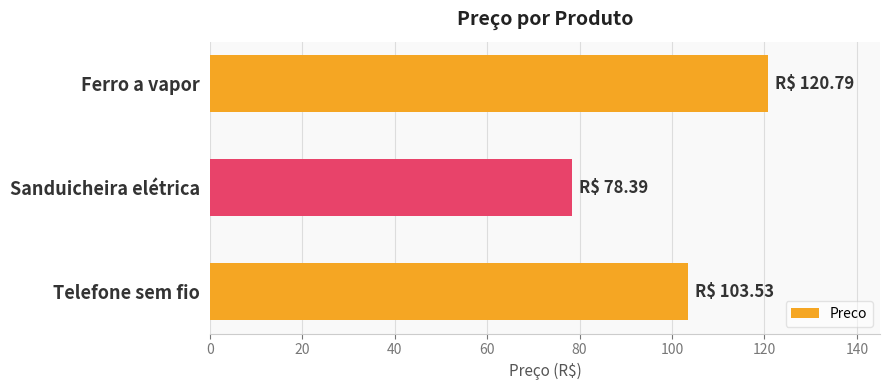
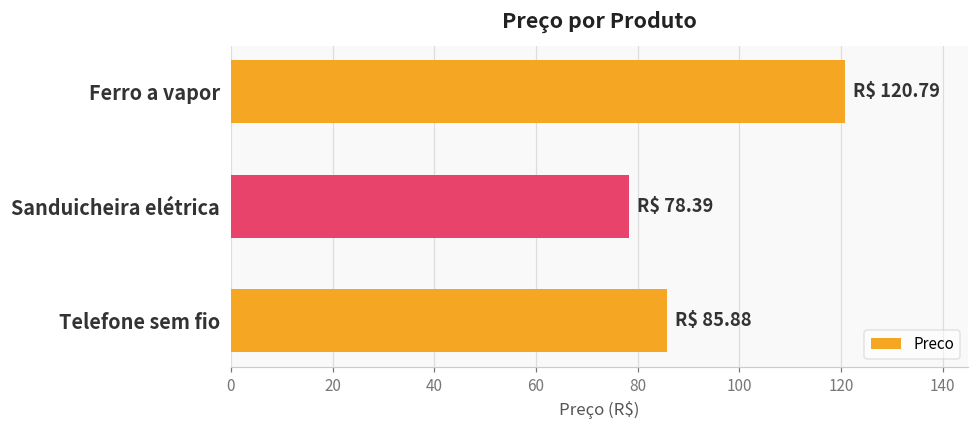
  {
    "Ferro a vapor": 120.79,
    "Sanduicheira elétrica": 78.39,
-   "Telefone sem fio": 103.53
+   "Telefone sem fio": 85.88
  }
